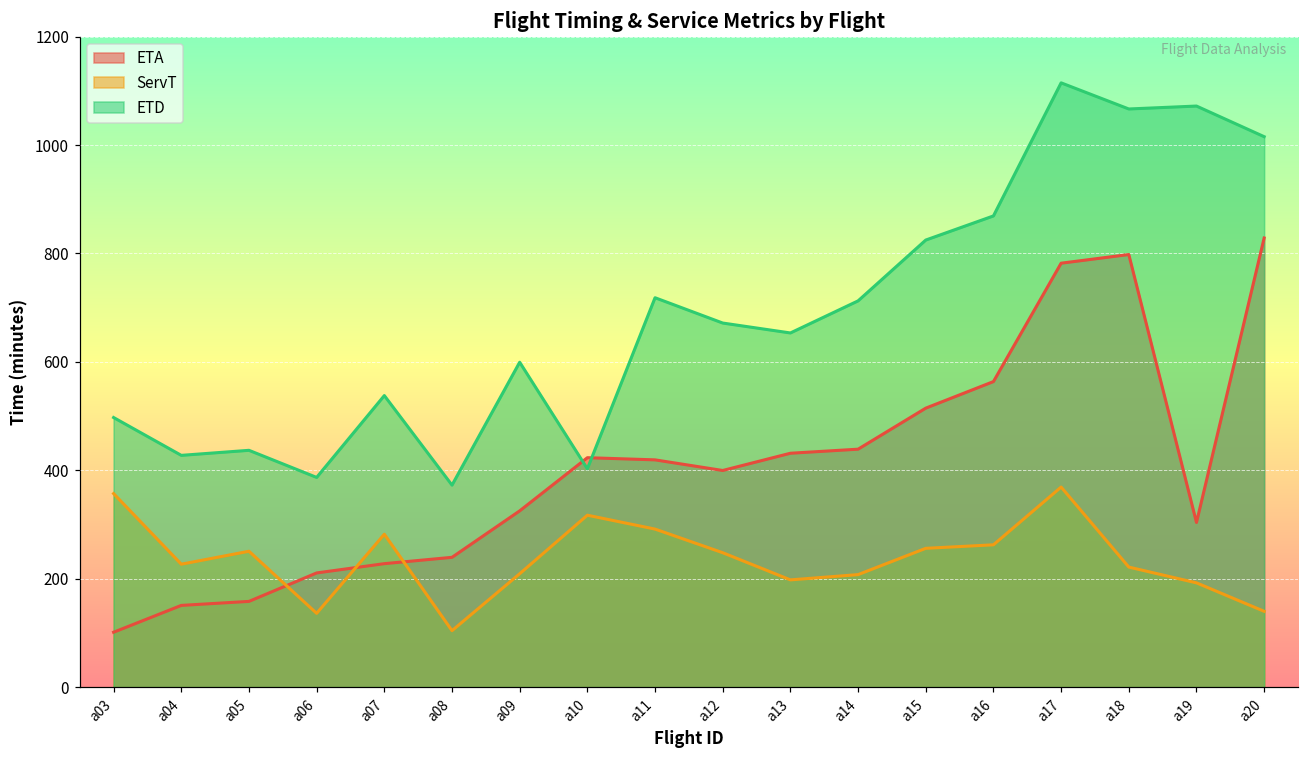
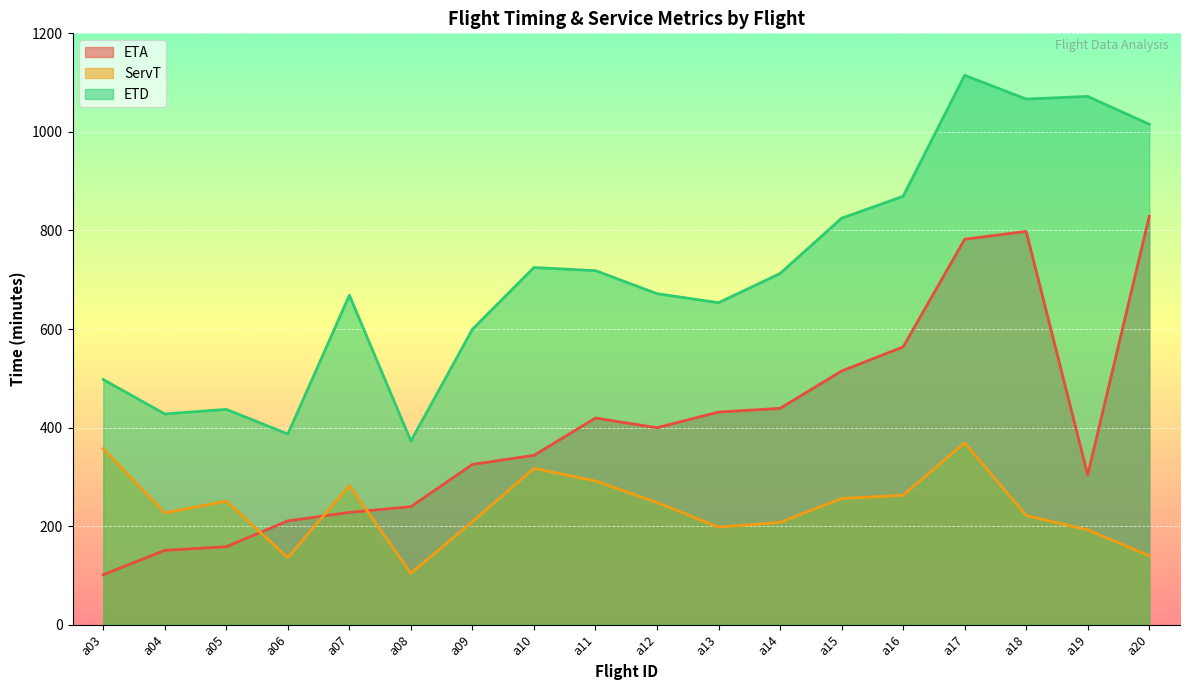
  {
    "ETA": {
      "a03": 100,
      "a04": 150,
      "a05": 160,
      "a06": 210,
      "a07": 230,
      "a08": 240,
      "a09": 330,
-     "a10": 420,
+     "a10": 340,
      "a11": 420,
      "a12": 400,
      "a13": 430,
      "a14": 440,
      "a15": 510,
      "a16": 560,
      "a17": 780,
      "a18": 800,
      "a19": 300,
      "a20": 830
    },
    "ServT": {
      "a03": 360,
      "a04": 230,
      "a05": 250,
      "a06": 140,
      "a07": 280,
      "a08": 100,
      "a09": 210,
      "a10": 320,
      "a11": 290,
      "a12": 250,
      "a13": 200,
      "a14": 210,
      "a15": 260,
      "a16": 260,
      "a17": 370,
      "a18": 220,
      "a19": 190,
      "a20": 140
    },
    "ETD": {
      "a03": 500,
      "a04": 430,
      "a05": 440,
      "a06": 390,
-     "a07": 540,
+     "a07": 670,
      "a08": 370,
      "a09": 600,
-     "a10": 400,
+     "a10": 720,
      "a11": 720,
      "a12": 670,
      "a13": 650,
      "a14": 710,
      "a15": 820,
      "a16": 870,
      "a17": 1110,
      "a18": 1070,
      "a19": 1070,
      "a20": 1020
    }
  }
